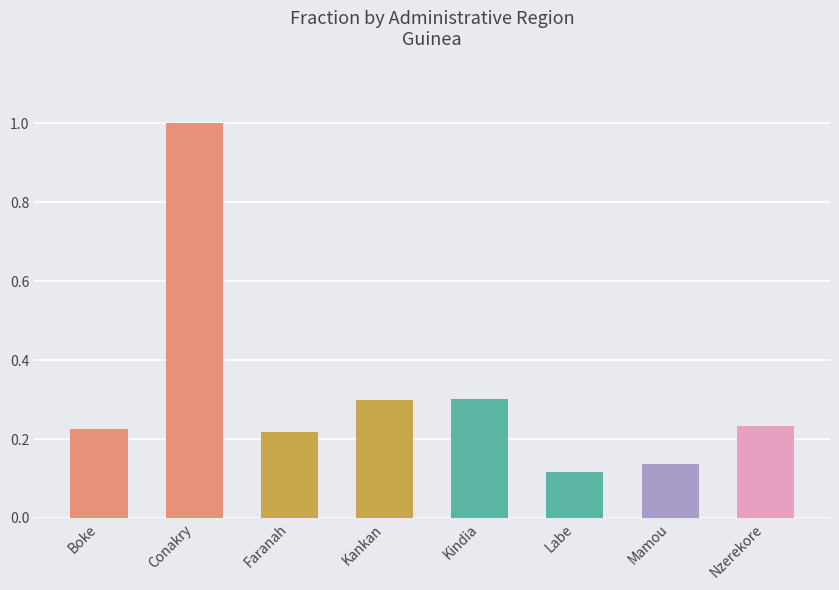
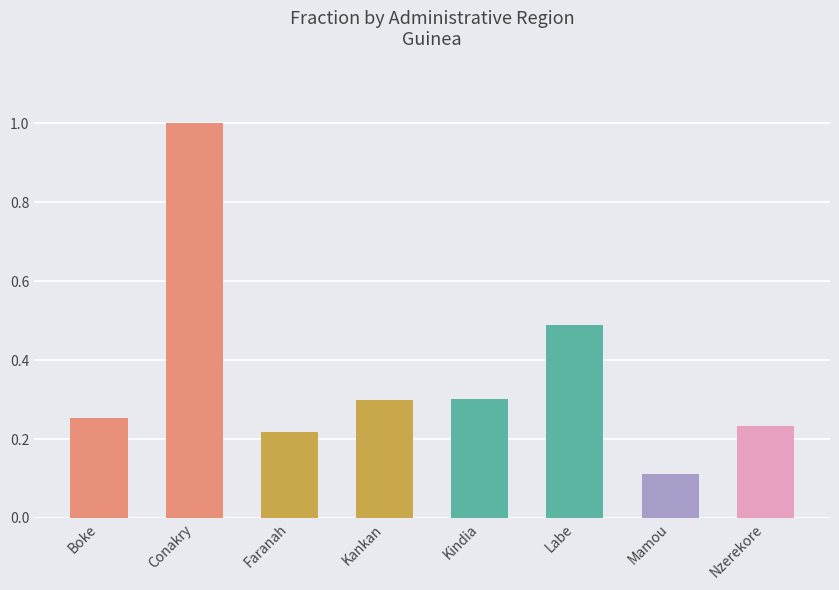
  {
-   "Boke": 0.23,
+   "Boke": 0.25,
    "Conakry": 1.00,
    "Faranah": 0.22,
    "Kankan": 0.30,
    "Kindia": 0.30,
-   "Labe": 0.12,
-   "Mamou": 0.14,
+   "Labe": 0.49,
+   "Mamou": 0.11,
    "Nzerekore": 0.23
  }
